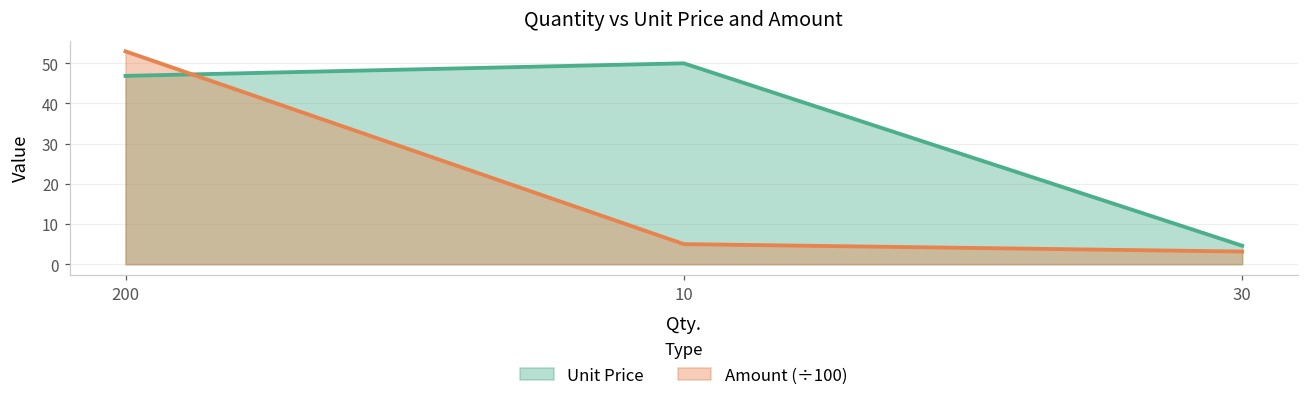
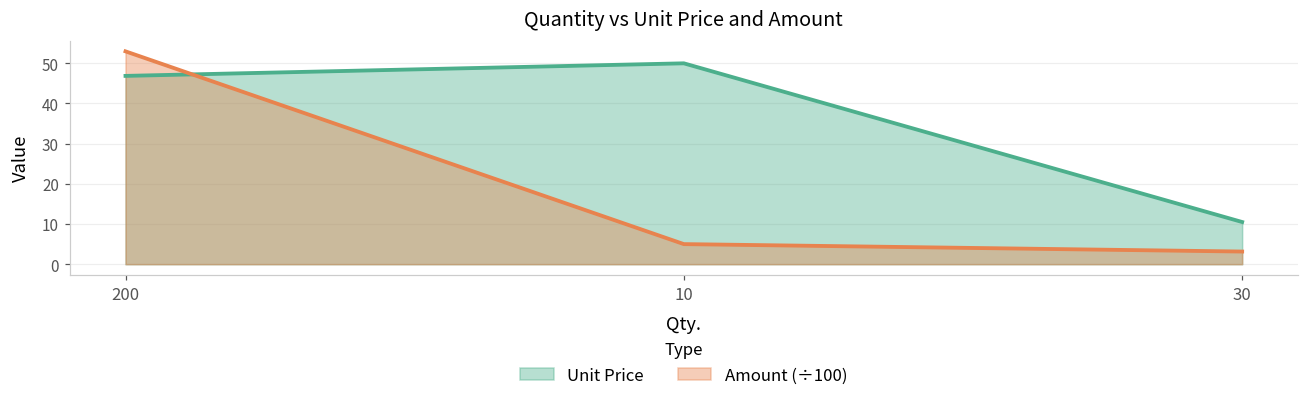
  {
    "Unit Price": {
      "200": 47,
      "10": 50,
-     "30": 5
+     "30": 11
    },
    "Amount (÷100)": {
      "200": 53,
      "10": 5,
      "30": 3
    }
  }
